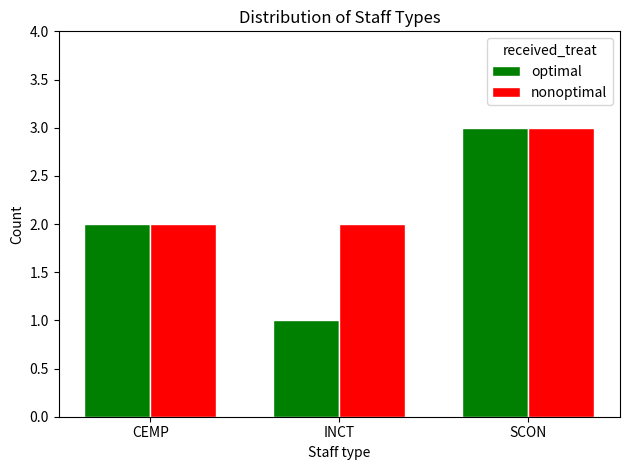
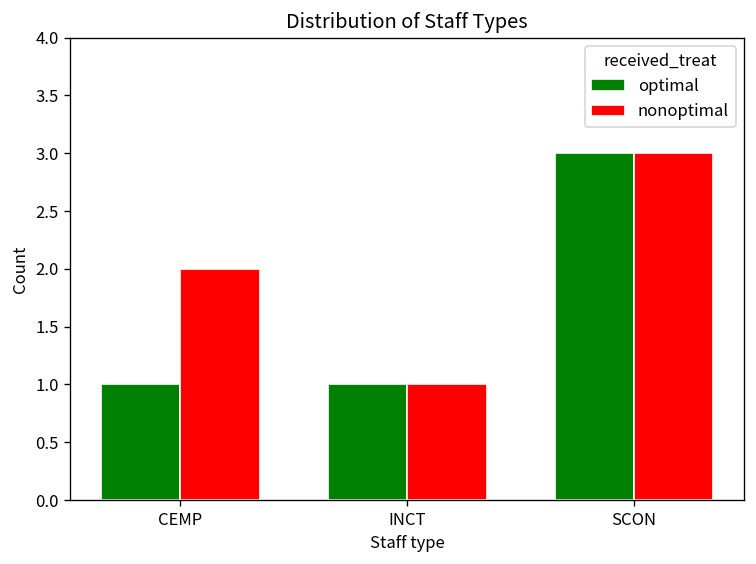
  {
    "optimal": {
-     "CEMP": 2,
+     "CEMP": 1,
      "INCT": 1,
      "SCON": 3
    },
    "nonoptimal": {
      "CEMP": 2,
-     "INCT": 2,
+     "INCT": 1,
      "SCON": 3
    }
  }
